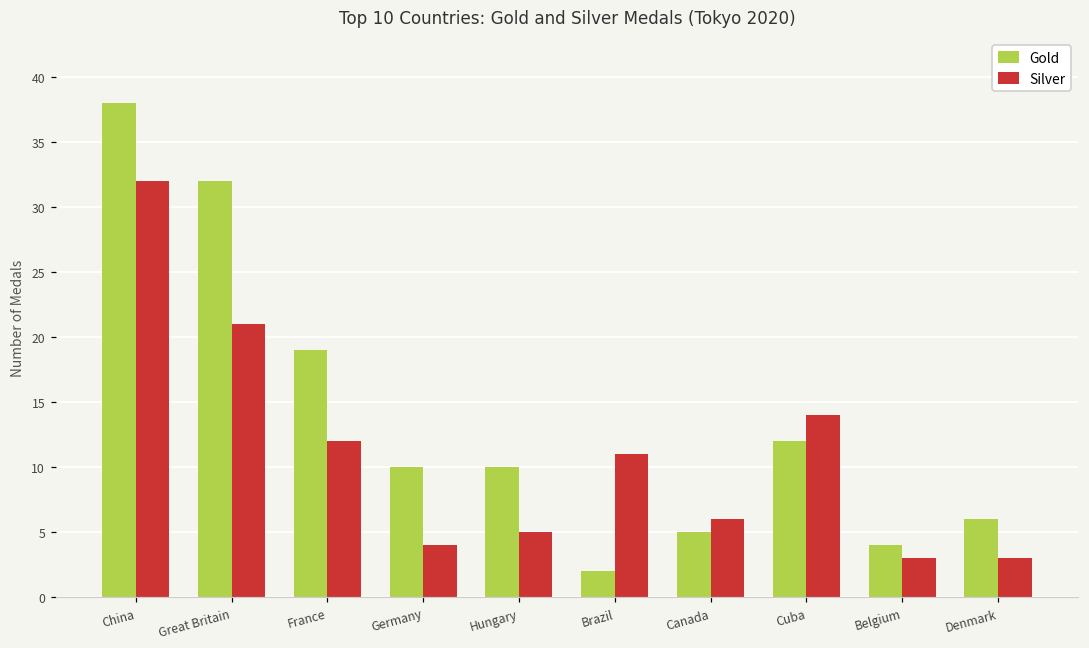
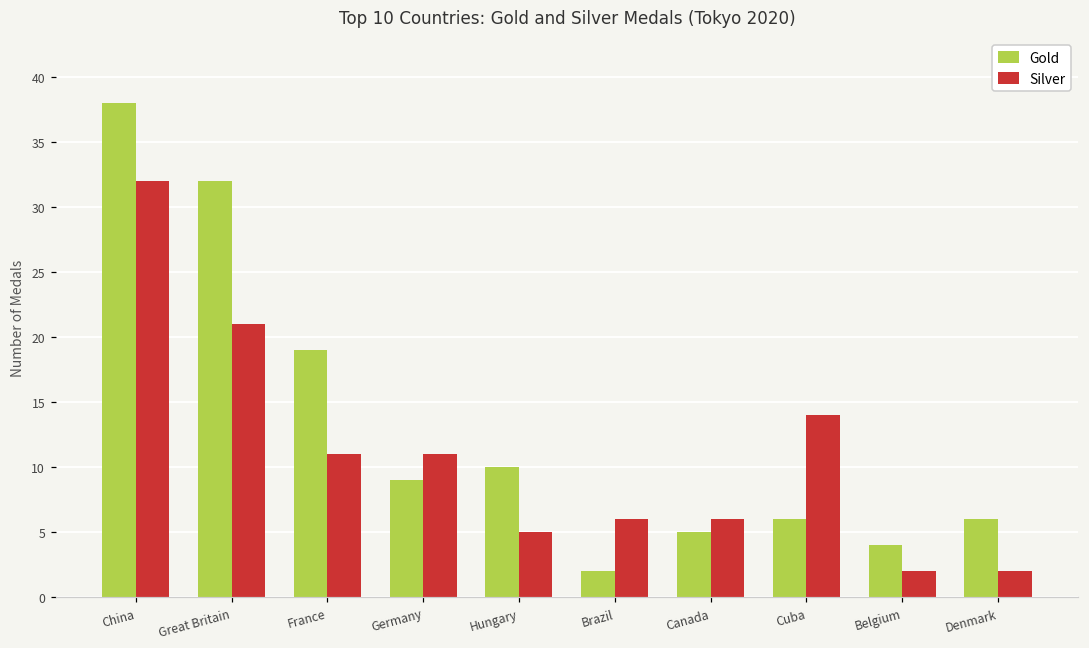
  {
    "Gold": {
      "China": 38,
      "Great Britain": 32,
      "France": 19,
-     "Germany": 10,
+     "Germany": 9,
      "Hungary": 10,
      "Brazil": 2,
      "Canada": 5,
-     "Cuba": 12,
+     "Cuba": 6,
      "Belgium": 4,
      "Denmark": 6
    },
    "Silver": {
      "China": 32,
      "Great Britain": 21,
-     "France": 12,
-     "Germany": 4,
+     "France": 11,
+     "Germany": 11,
      "Hungary": 5,
-     "Brazil": 11,
+     "Brazil": 6,
      "Canada": 6,
      "Cuba": 14,
-     "Belgium": 3,
-     "Denmark": 3
+     "Belgium": 2,
+     "Denmark": 2
    }
  }
